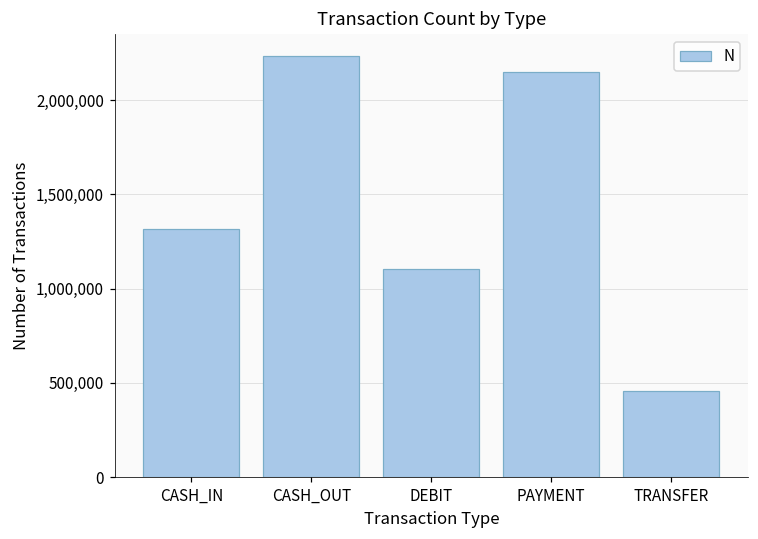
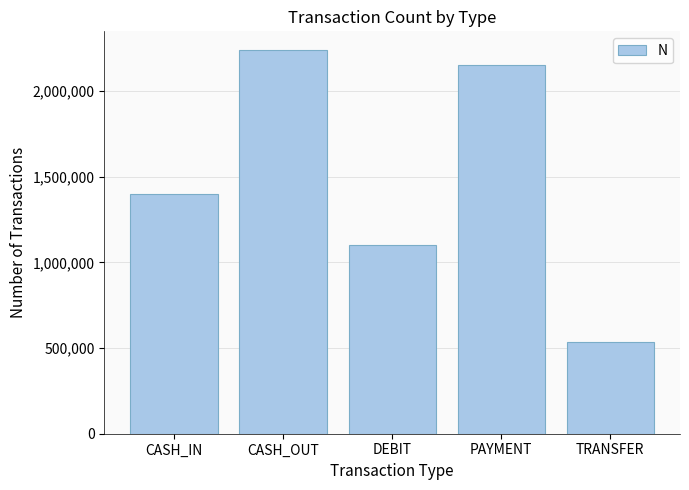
  {
-   "CASH_IN": "1,320,000",
+   "CASH_IN": "1,400,000",
    "CASH_OUT": "2,240,000",
    "DEBIT": "1,100,000",
    "PAYMENT": "2,150,000",
-   "TRANSFER": "460,000"
+   "TRANSFER": "530,000"
  }
